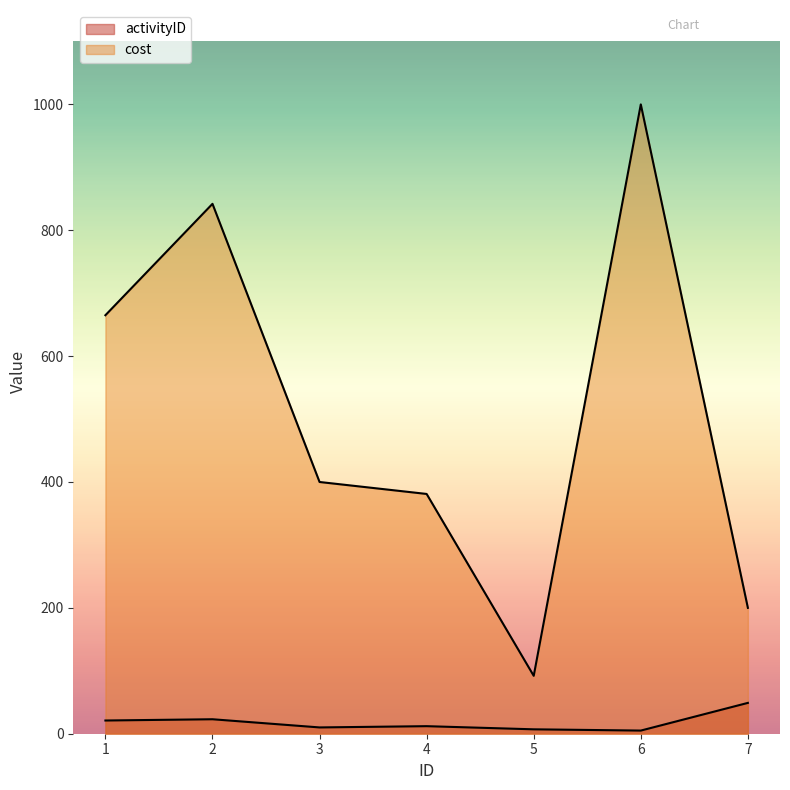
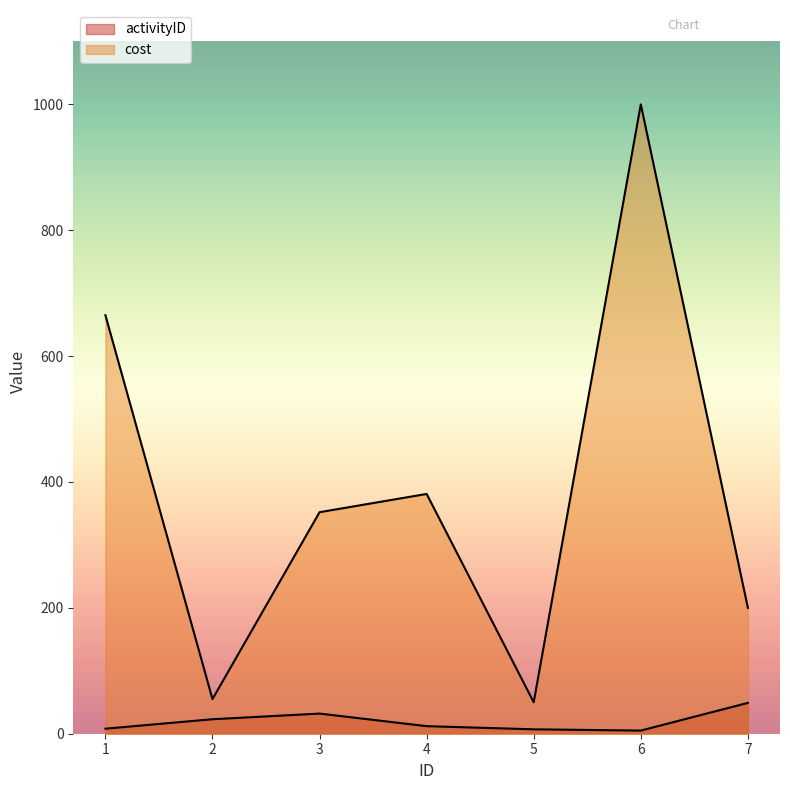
  {
    "activityID": {
-     "1": 20,
+     "1": 10,
      "2": 20,
-     "3": 10,
+     "3": 30,
      "4": 10,
      "5": 10,
      "6": 10,
      "7": 50
    },
    "cost": {
      "1": 670,
-     "2": 840,
-     "3": 400,
+     "2": 60,
+     "3": 350,
      "4": 380,
-     "5": 90,
+     "5": 50,
      "6": 1000,
      "7": 200
    }
  }
